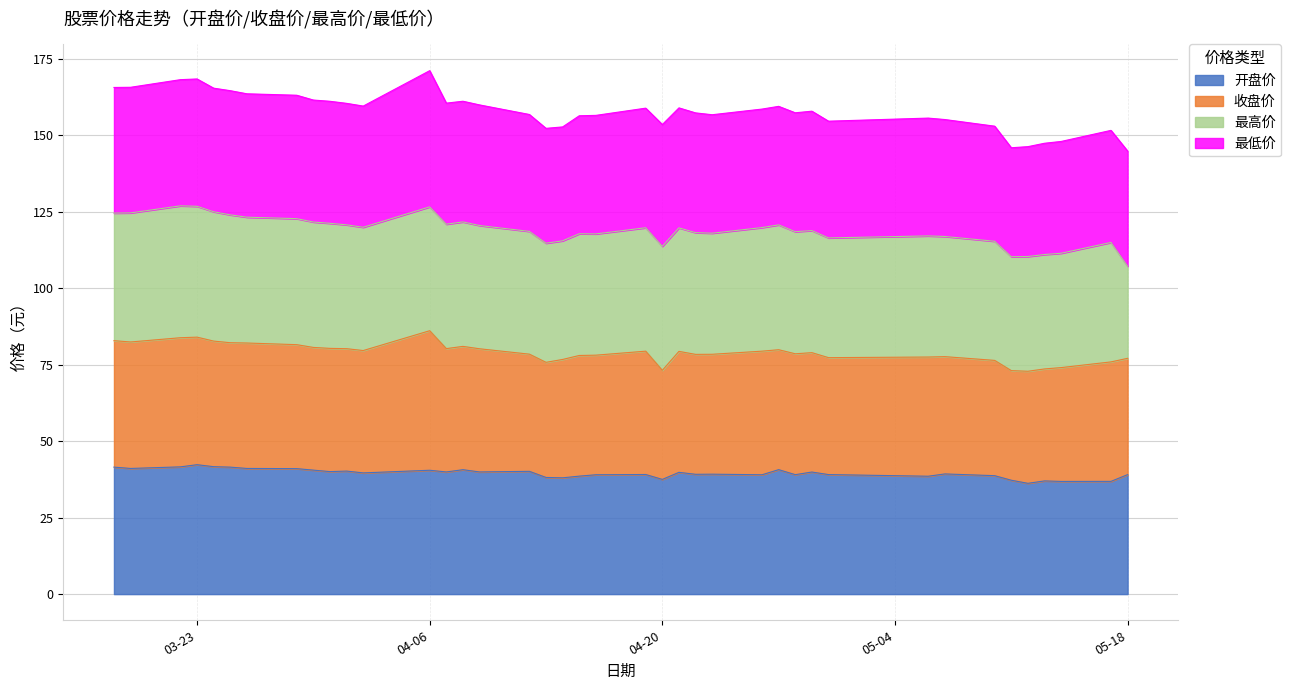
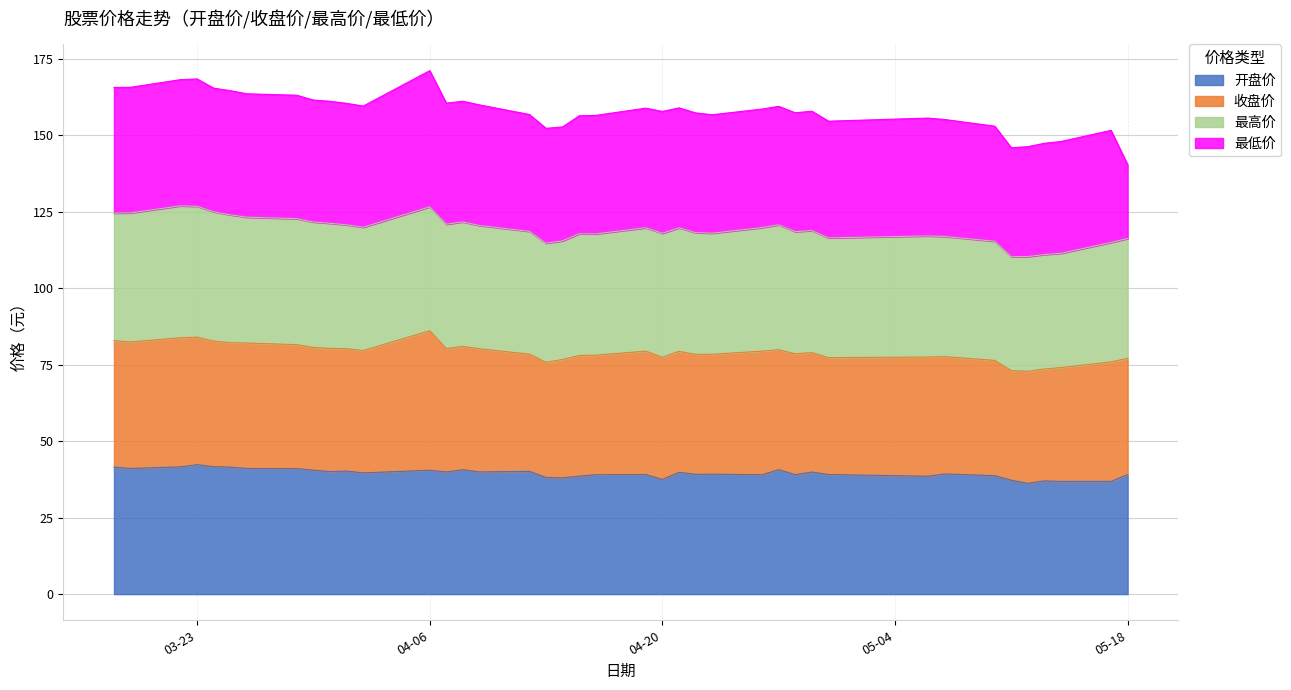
  {
    "开盘价": {
      "03-23": 42,
      "04-06": 40,
      "04-20": 37,
      "05-18": 39
    },
    "收盘价": {
      "03-23": 42,
      "04-06": 46,
-     "04-20": 36,
+     "04-20": 40,
      "05-18": 38
    },
    "最高价": {
      "03-23": 43,
      "04-06": 40,
      "04-20": 41,
-     "05-18": 30
+     "05-18": 39
    },
    "最低价": {
      "03-23": 42,
      "04-06": 45,
      "04-20": 40,
-     "05-18": 38
+     "05-18": 24
    }
  }
